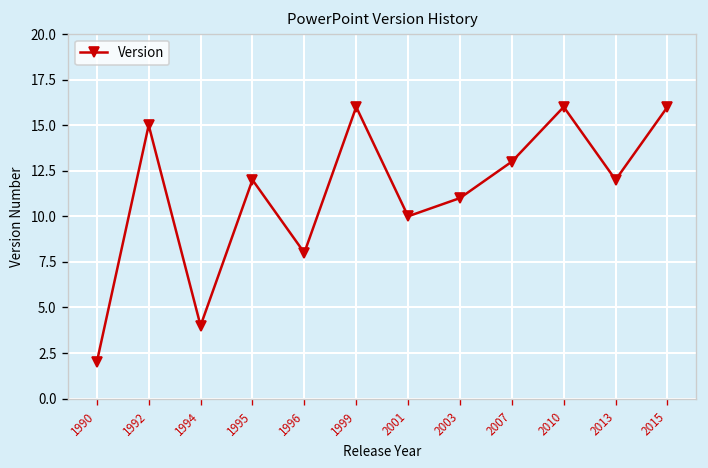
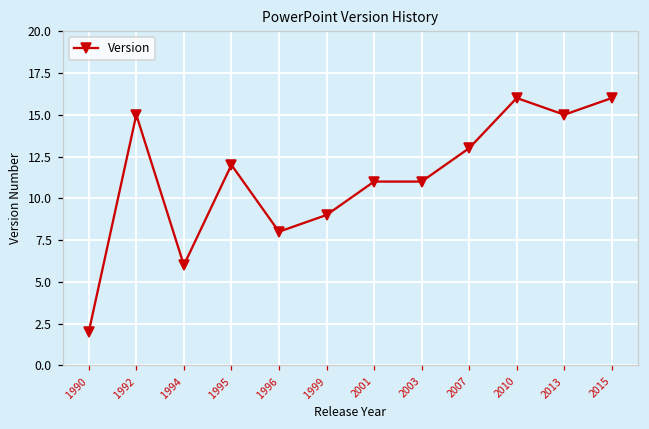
  {
    "1990": 2,
    "1992": 15,
-   "1994": 4,
+   "1994": 6,
    "1995": 12,
    "1996": 8,
-   "1999": 16,
-   "2001": 10,
+   "1999": 9,
+   "2001": 11,
    "2003": 11,
    "2007": 13,
    "2010": 16,
-   "2013": 12,
+   "2013": 15,
    "2015": 16
  }
